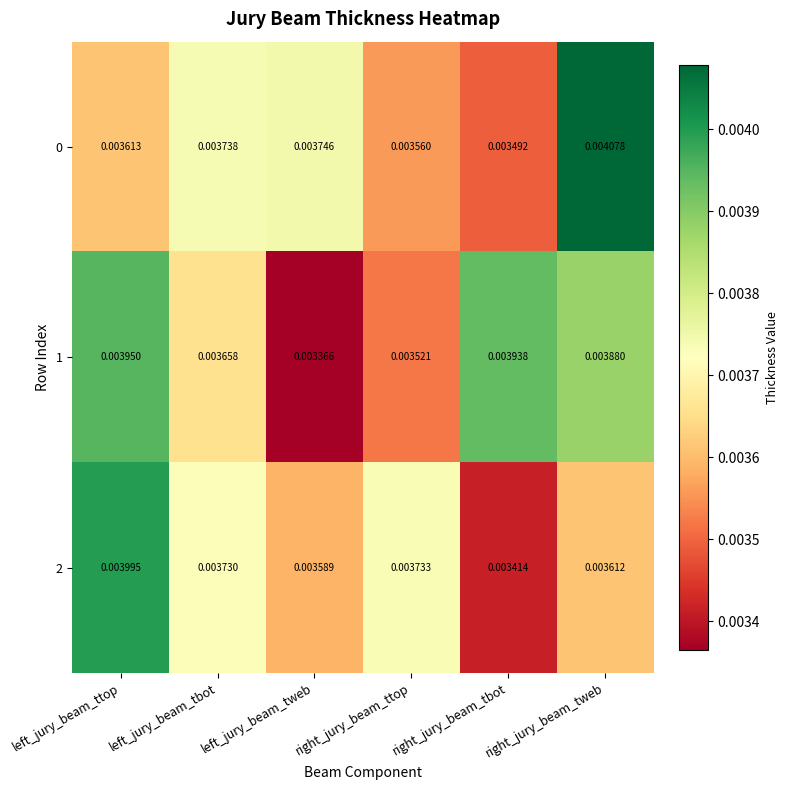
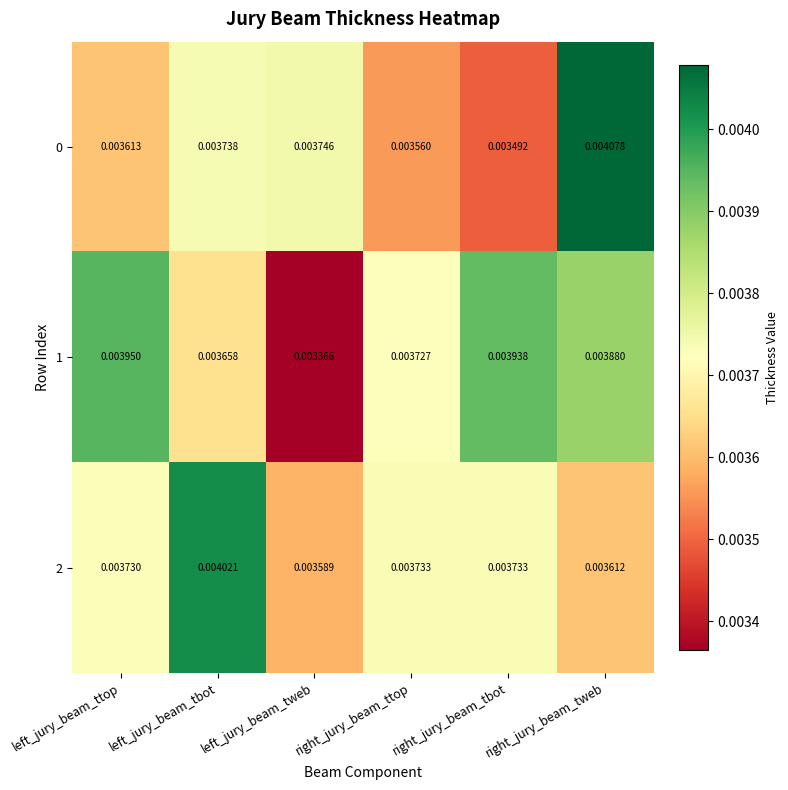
  {
    "0": {
      "left_jury_beam_ttop": 0.003613,
      "left_jury_beam_tbot": 0.003738,
      "left_jury_beam_tweb": 0.003746,
      "right_jury_beam_ttop": 0.003560,
      "right_jury_beam_tbot": 0.003492,
      "right_jury_beam_tweb": 0.004078
    },
    "1": {
      "left_jury_beam_ttop": 0.003950,
      "left_jury_beam_tbot": 0.003658,
      "left_jury_beam_tweb": 0.003366,
-     "right_jury_beam_ttop": 0.003521,
+     "right_jury_beam_ttop": 0.003727,
      "right_jury_beam_tbot": 0.003938,
      "right_jury_beam_tweb": 0.003880
    },
    "2": {
-     "left_jury_beam_ttop": 0.003995,
-     "left_jury_beam_tbot": 0.003730,
+     "left_jury_beam_ttop": 0.003730,
+     "left_jury_beam_tbot": 0.004021,
      "left_jury_beam_tweb": 0.003589,
      "right_jury_beam_ttop": 0.003733,
-     "right_jury_beam_tbot": 0.003414,
+     "right_jury_beam_tbot": 0.003733,
      "right_jury_beam_tweb": 0.003612
    }
  }
